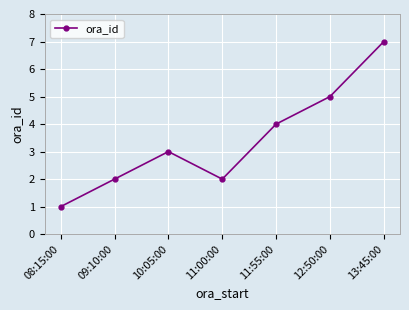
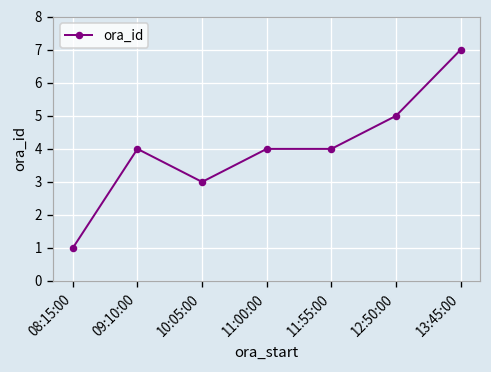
  {
    "08:15:00": 1,
-   "09:10:00": 2,
+   "09:10:00": 4,
    "10:05:00": 3,
-   "11:00:00": 2,
+   "11:00:00": 4,
    "11:55:00": 4,
    "12:50:00": 5,
    "13:45:00": 7
  }
